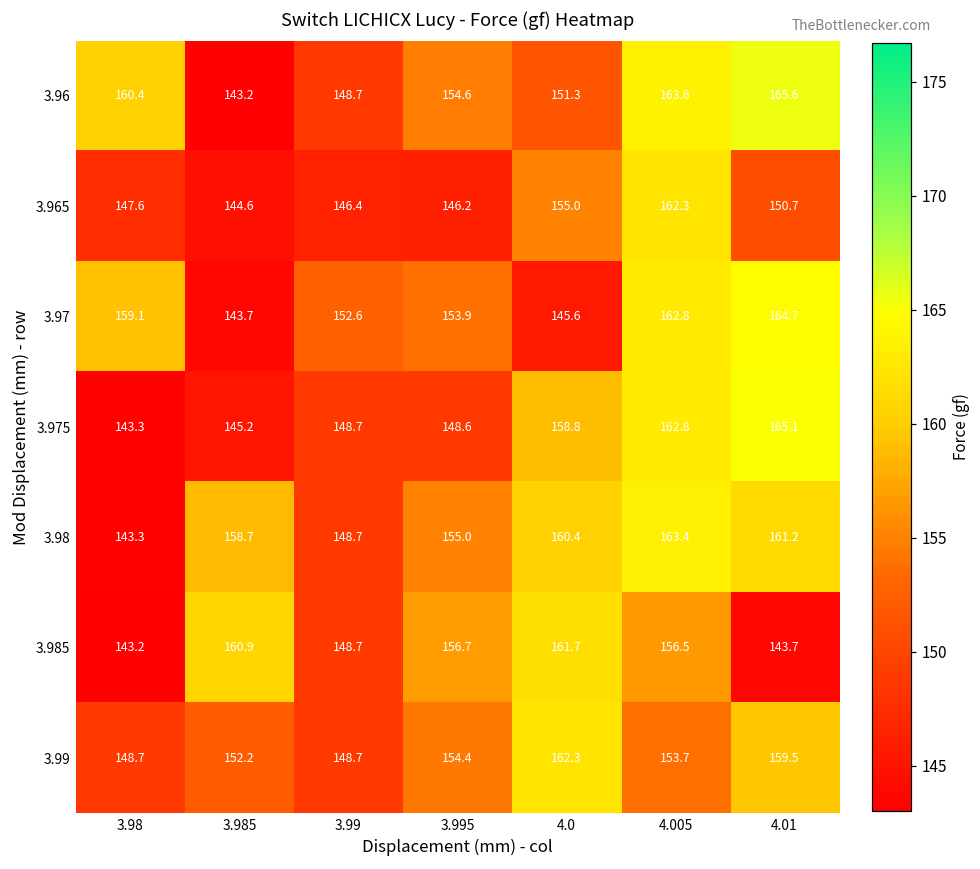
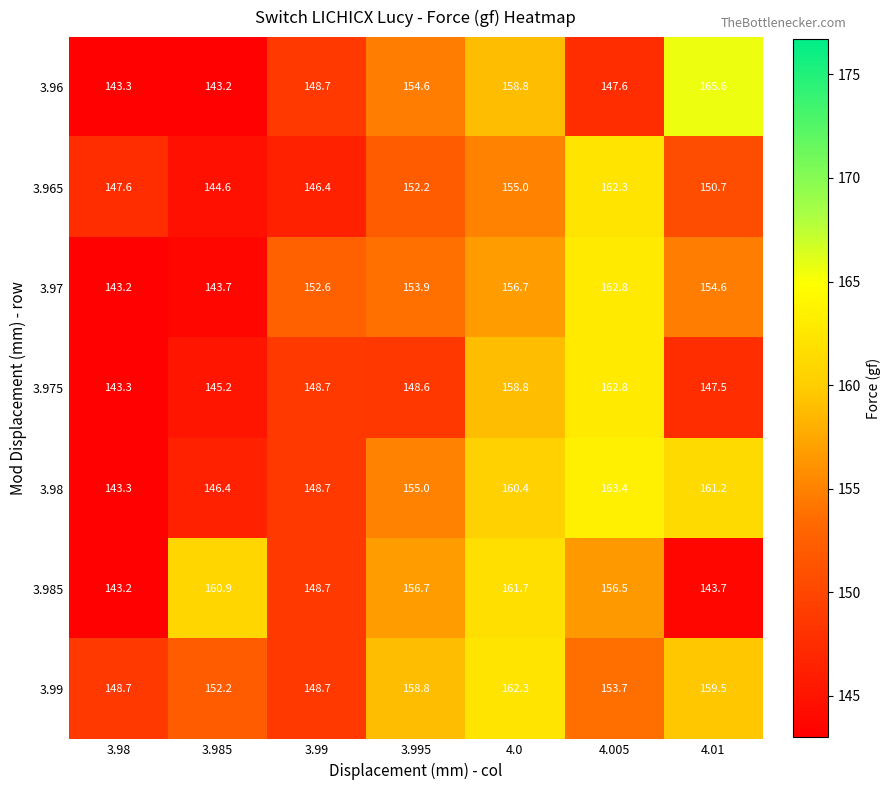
  {
    "3.96": {
-     "3.98": 160.4,
+     "3.98": 143.3,
      "3.985": 143.2,
      "3.99": 148.7,
      "3.995": 154.6,
-     "4.0": 151.3,
-     "4.005": 163.6,
+     "4.0": 158.8,
+     "4.005": 147.6,
      "4.01": 165.6
    },
    "3.965": {
      "3.98": 147.6,
      "3.985": 144.6,
      "3.99": 146.4,
-     "3.995": 146.2,
+     "3.995": 152.2,
      "4.0": 155.0,
      "4.005": 162.3,
      "4.01": 150.7
    },
    "3.97": {
-     "3.98": 159.1,
+     "3.98": 143.2,
      "3.985": 143.7,
      "3.99": 152.6,
      "3.995": 153.9,
-     "4.0": 145.6,
+     "4.0": 156.7,
      "4.005": 162.8,
-     "4.01": 164.7
+     "4.01": 154.6
    },
    "3.975": {
      "3.98": 143.3,
      "3.985": 145.2,
      "3.99": 148.7,
      "3.995": 148.6,
      "4.0": 158.8,
      "4.005": 162.8,
-     "4.01": 165.1
+     "4.01": 147.5
    },
    "3.98": {
      "3.98": 143.3,
-     "3.985": 158.7,
+     "3.985": 146.4,
      "3.99": 148.7,
      "3.995": 155.0,
      "4.0": 160.4,
      "4.005": 163.4,
      "4.01": 161.2
    },
    "3.985": {
      "3.98": 143.2,
      "3.985": 160.9,
      "3.99": 148.7,
      "3.995": 156.7,
      "4.0": 161.7,
      "4.005": 156.5,
      "4.01": 143.7
    },
    "3.99": {
      "3.98": 148.7,
      "3.985": 152.2,
      "3.99": 148.7,
-     "3.995": 154.4,
+     "3.995": 158.8,
      "4.0": 162.3,
      "4.005": 153.7,
      "4.01": 159.5
    }
  }
